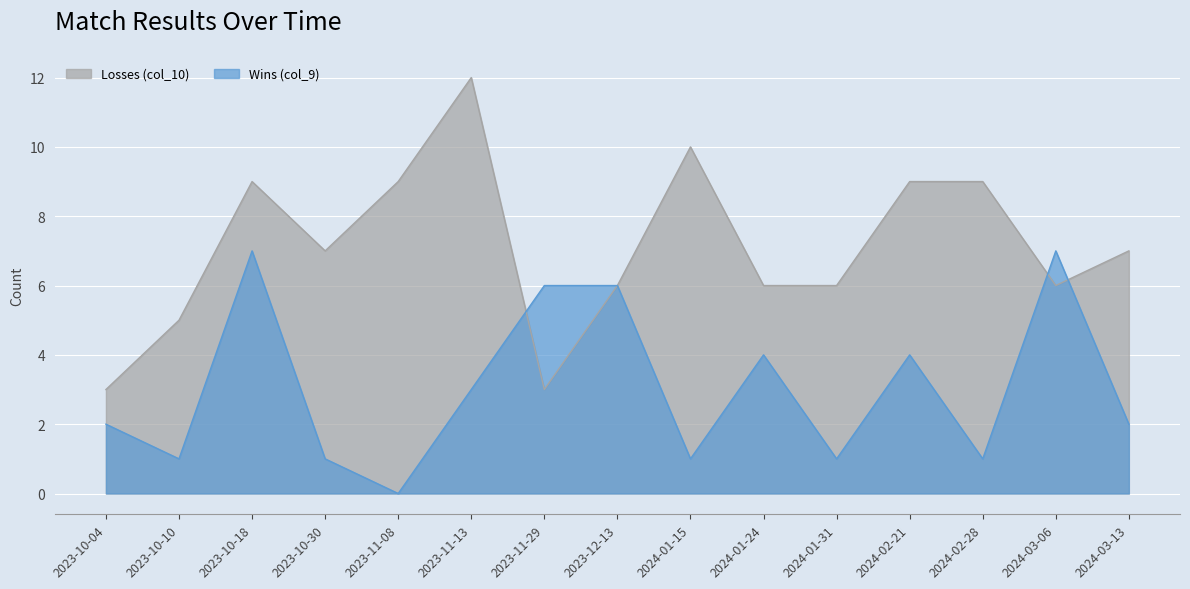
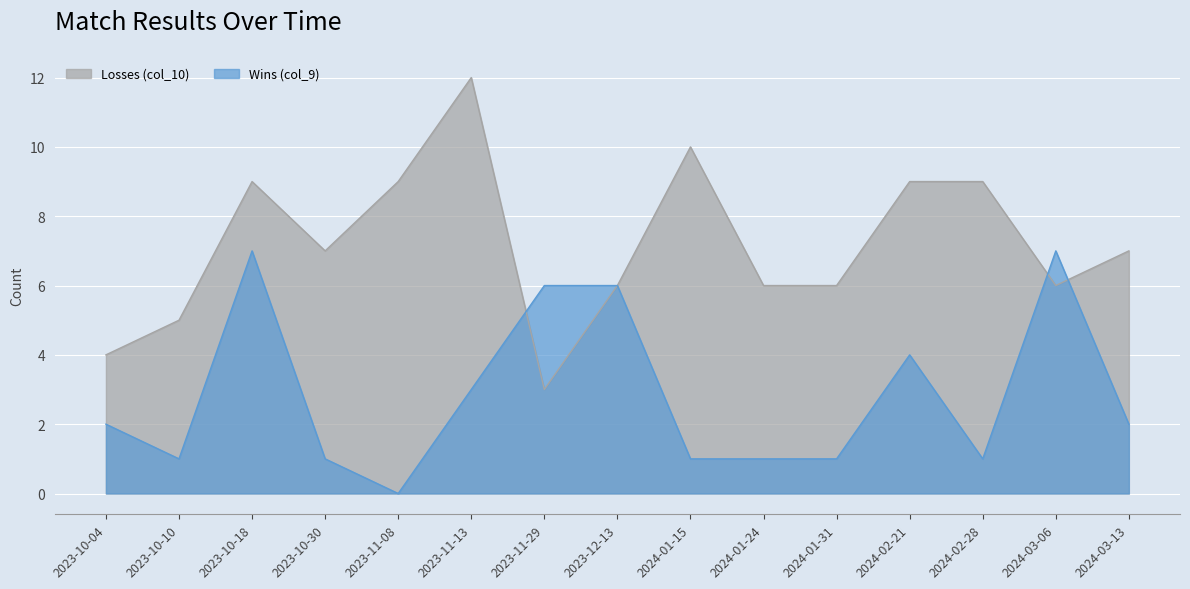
  {
    "Losses (col_10)": {
-     "2023-10-04": 3,
+     "2023-10-04": 4,
      "2023-10-10": 5,
      "2023-10-18": 9,
      "2023-10-30": 7,
      "2023-11-08": 9,
      "2023-11-13": 12,
      "2023-11-29": 3,
      "2024-01-15": 10,
      "2024-01-24": 6,
      "2024-01-31": 6,
      "2024-02-21": 9,
      "2024-02-28": 9,
      "2024-03-06": 6,
      "2024-03-13": 7
    },
    "Wins (col_9)": {
      "2023-10-04": 2,
      "2023-10-10": 1,
      "2023-10-18": 7,
      "2023-10-30": 1,
      "2023-11-08": 0,
      "2023-11-13": 3,
      "2023-11-29": 6,
      "2024-01-15": 1,
-     "2024-01-24": 4,
+     "2024-01-24": 1,
      "2024-01-31": 1,
      "2024-02-21": 4,
      "2024-02-28": 1,
      "2024-03-06": 7,
      "2024-03-13": 2
    }
  }
